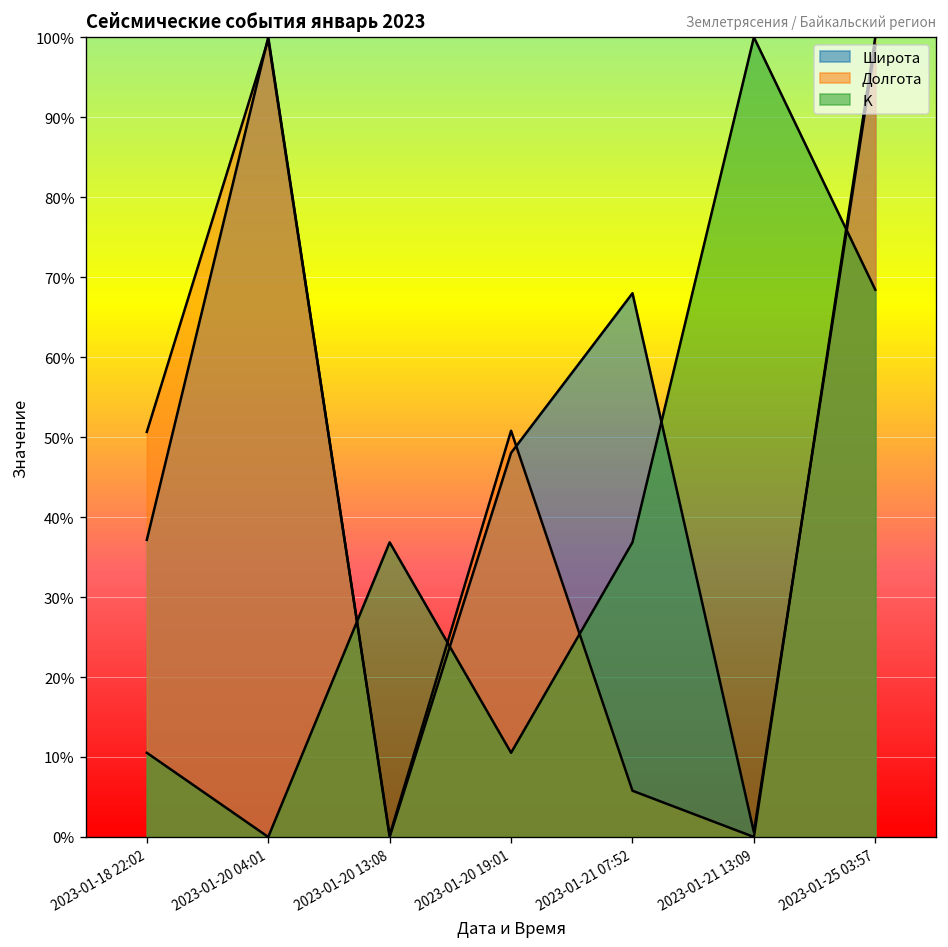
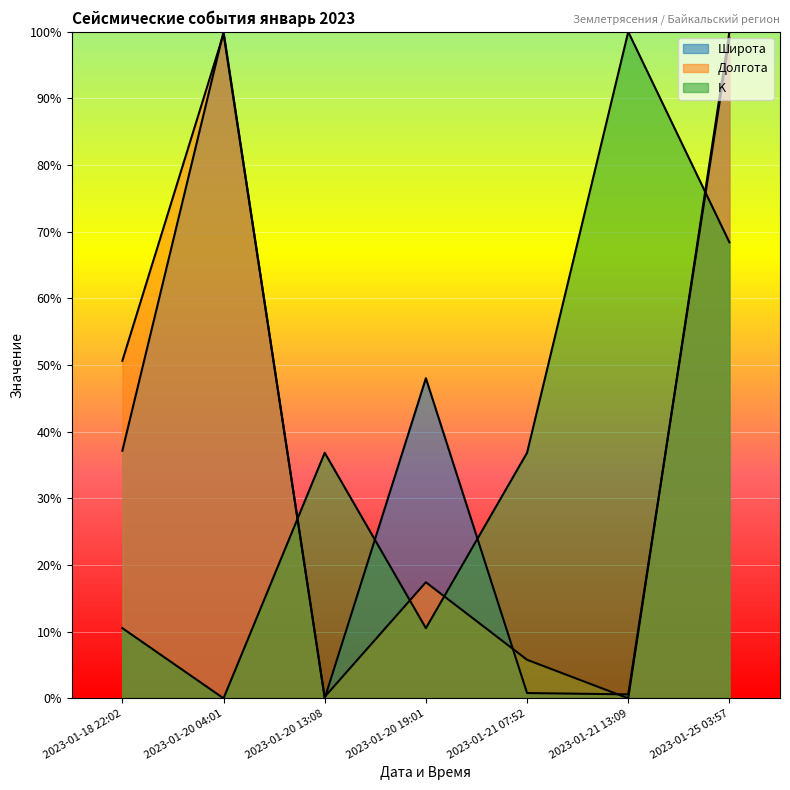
  {
    "Широта": {
      "2023-01-18 22:02": "37%",
      "2023-01-20 19:01": "48%",
-     "2023-01-21 07:52": "68%",
+     "2023-01-21 07:52": "1%",
      "2023-01-21 13:09": "1%"
    },
    "Долгота": {
      "2023-01-18 22:02": "51%",
-     "2023-01-20 19:01": "51%",
+     "2023-01-20 19:01": "17%",
      "2023-01-21 07:52": "6%",
      "2023-01-21 13:09": "0%",
      "2023-01-25 03:57": "100%"
    },
    "K": {
      "2023-01-18 22:02": "11%",
      "2023-01-20 04:01": "0%",
      "2023-01-20 13:08": "37%",
      "2023-01-20 19:01": "11%",
      "2023-01-21 07:52": "37%",
      "2023-01-21 13:09": "100%",
      "2023-01-25 03:57": "68%"
    }
  }
